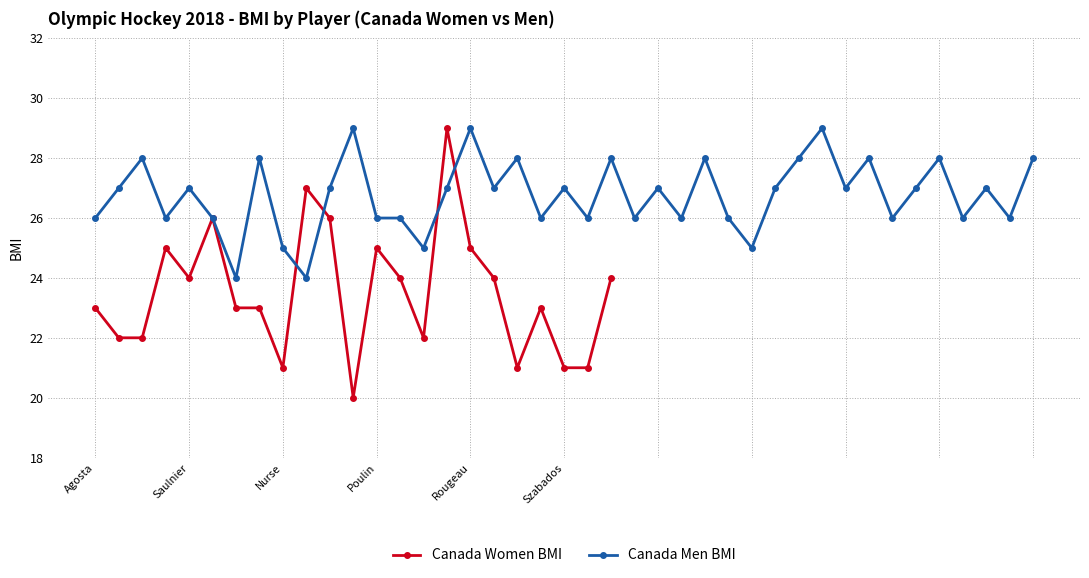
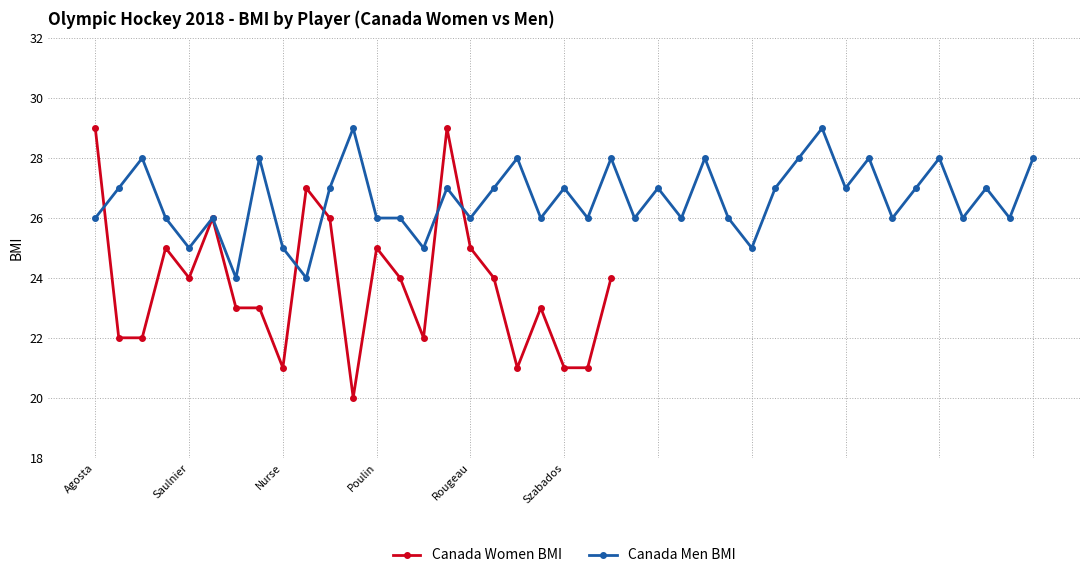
  {
    "Canada Women BMI": {
-     "Agosta": 23,
+     "Agosta": 29,
      "Saulnier": 24,
      "Nurse": 21,
      "Poulin": 25,
      "Rougeau": 25,
      "Szabados": 21
    },
    "Canada Men BMI": {
      "Agosta": 26,
-     "Saulnier": 27,
+     "Saulnier": 25,
      "Nurse": 25,
      "Poulin": 26,
-     "Rougeau": 29,
+     "Rougeau": 26,
      "Szabados": 27
    }
  }
